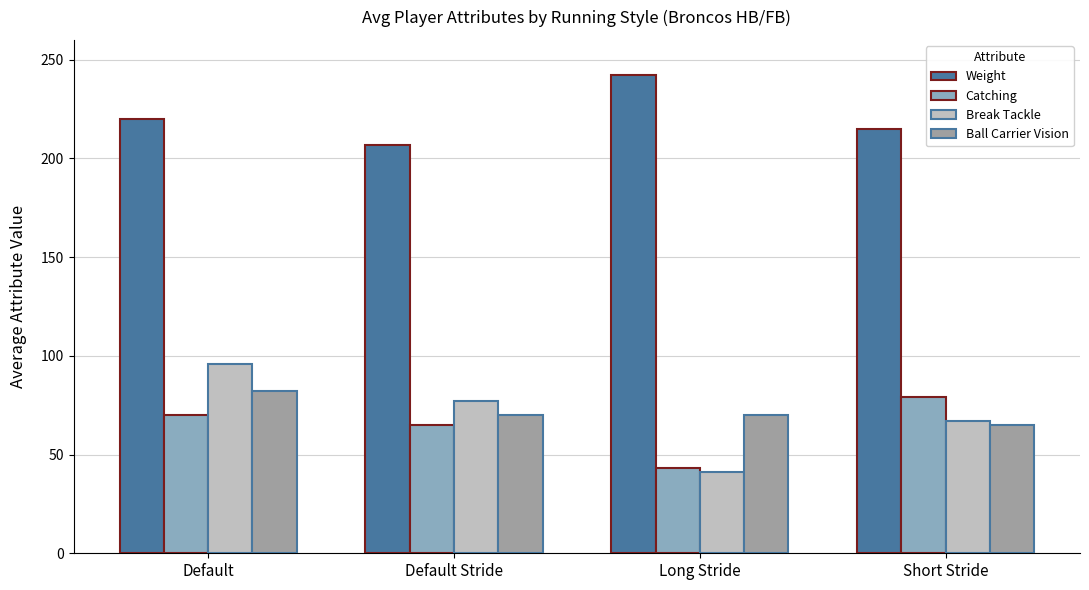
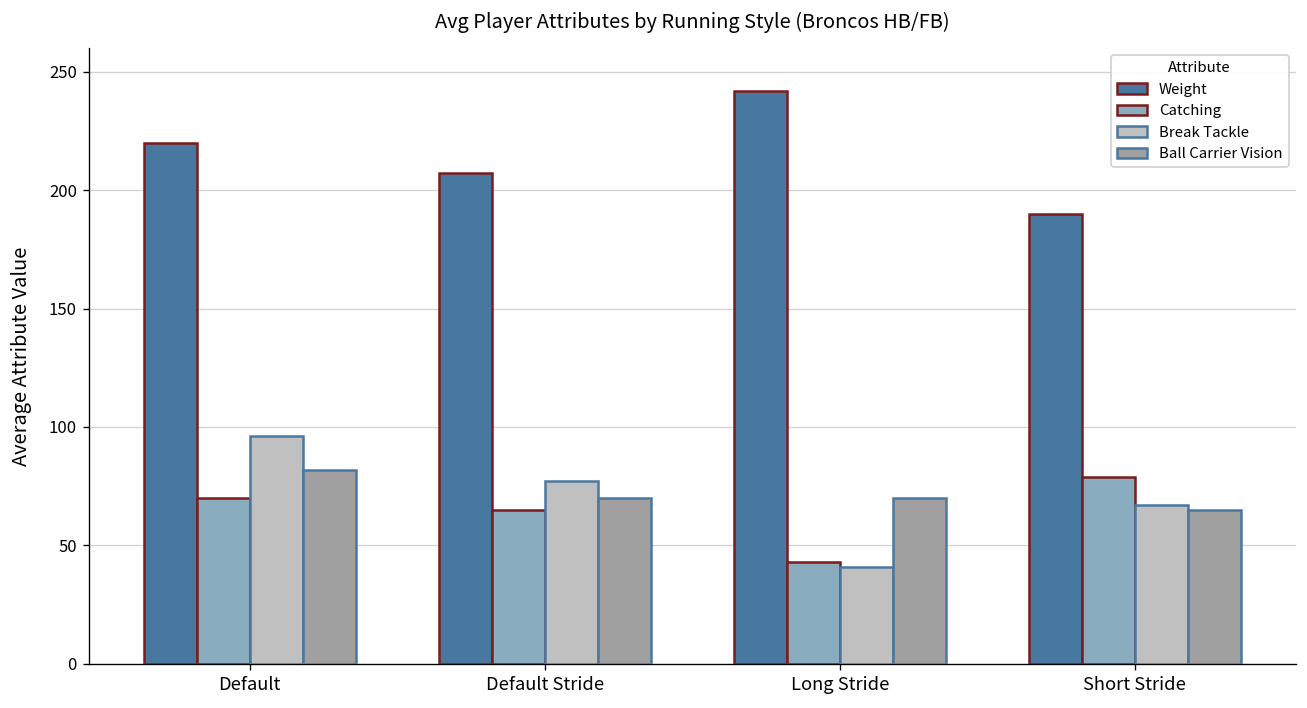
  {
    "Weight": {
      "Default": 220,
      "Default Stride": 207,
      "Long Stride": 242,
-     "Short Stride": 215
+     "Short Stride": 190
    }
  }
